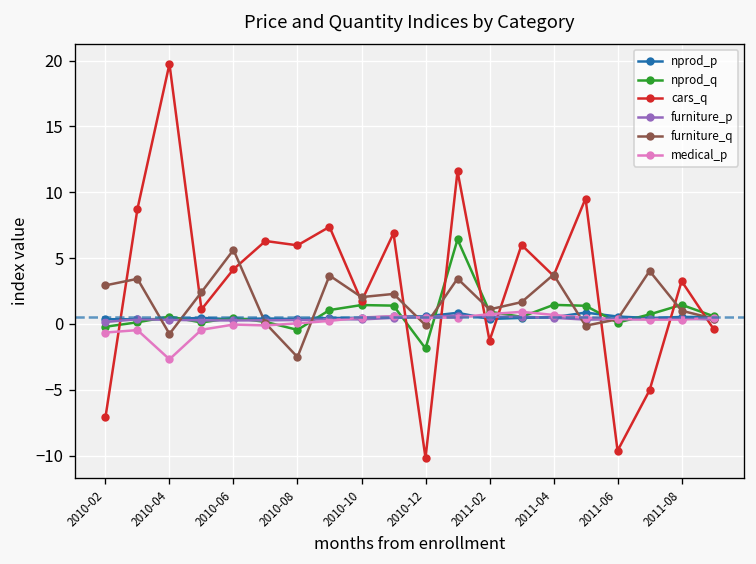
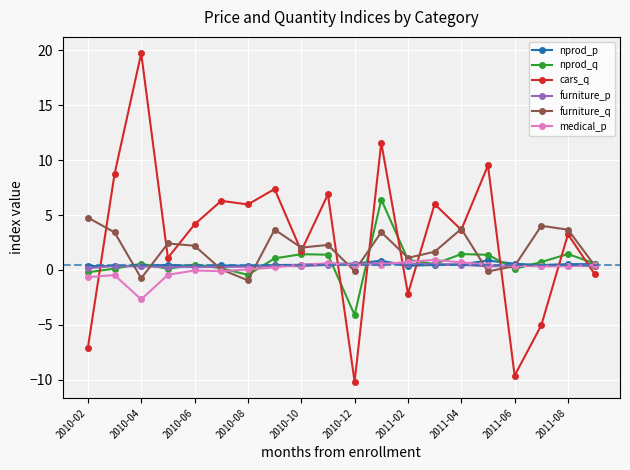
  {
    "nprod_q": {
      "2010-02": -0.2,
      "2010-08": -0.5,
      "2010-10": 1.4,
-     "2010-12": -1.9,
+     "2010-12": -4.1,
      "2011-04": 1.4,
      "2011-06": 0.1,
      "2011-08": 1.4
    },
    "cars_q": {
      "2010-02": -7.1,
      "2010-04": 19.7,
      "2010-06": 4.1,
      "2010-08": 6.0,
      "2010-10": 1.7,
      "2010-12": -10.2,
-     "2011-02": -1.3,
+     "2011-02": -2.2,
      "2011-06": -9.6,
      "2011-08": 3.2
    },
    "furniture_q": {
-     "2010-02": 2.9,
+     "2010-02": 4.8,
      "2010-04": -0.8,
-     "2010-06": 5.6,
-     "2010-08": -2.5,
+     "2010-06": 2.2,
+     "2010-08": -1.0,
      "2010-10": 2.0,
      "2010-12": -0.1,
-     "2011-08": 1.0
+     "2011-08": 3.7
    },
    "medical_p": {
      "2010-02": -0.7,
      "2010-04": -2.7,
      "2010-06": -0.1,
      "2010-08": 0.0
    }
  }
